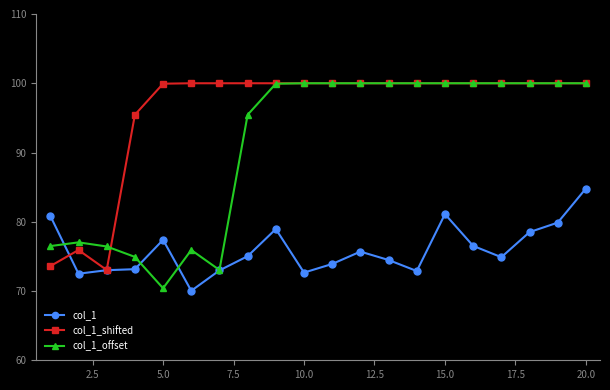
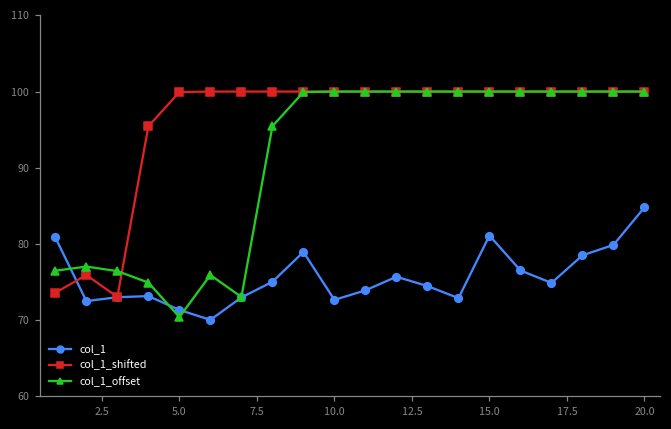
  {
    "col_1": {
-     "5.0": 77,
+     "5.0": 71,
      "10.0": 73,
      "15.0": 81,
      "20.0": 85
    },
    "col_1_shifted": {
      "5.0": 100
    },
    "col_1_offset": {
      "5.0": 70
    }
  }
